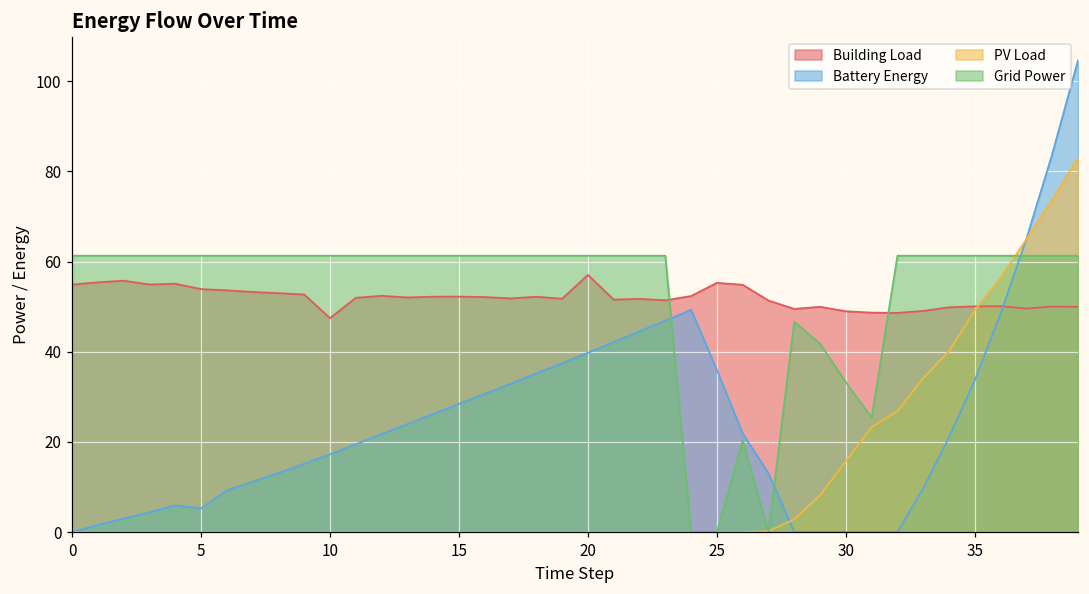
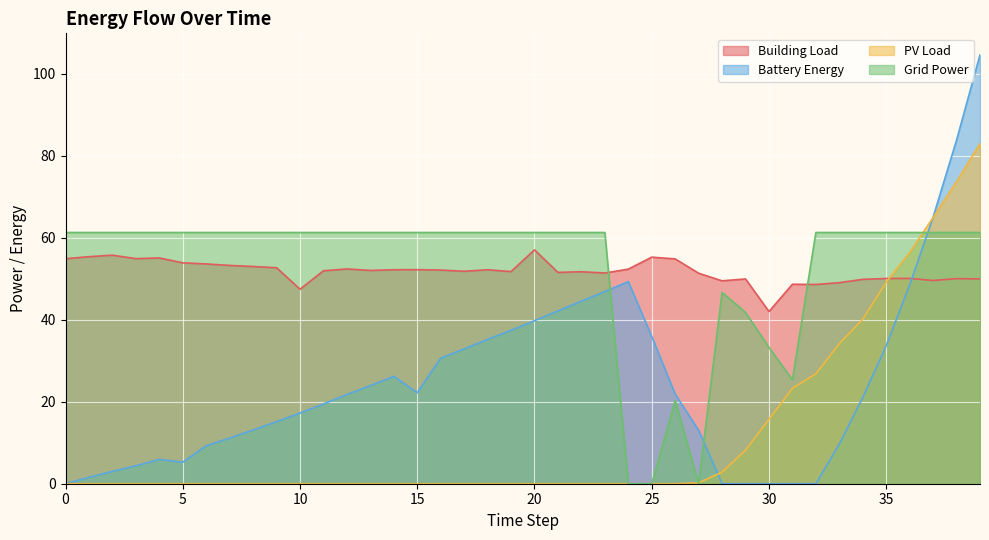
  {
    "Building Load": {
      "0": 55,
      "5": 54,
      "10": 47,
      "15": 52,
      "20": 57,
      "25": 55,
-     "30": 49,
+     "30": 42,
      "35": 50
    },
    "Battery Energy": {
      "5": 5,
      "10": 17,
-     "15": 28,
+     "15": 22,
      "20": 40,
      "25": 36,
      "30": 0,
      "35": 34
    },
    "PV Load": {
      "5": 0,
      "10": 0,
      "15": 0,
      "20": 0,
      "30": 16,
      "35": 49
    },
    "Grid Power": {
      "0": 61,
      "5": 61,
      "10": 61,
      "15": 61,
      "20": 61,
      "30": 33,
      "35": 61
    }
  }
